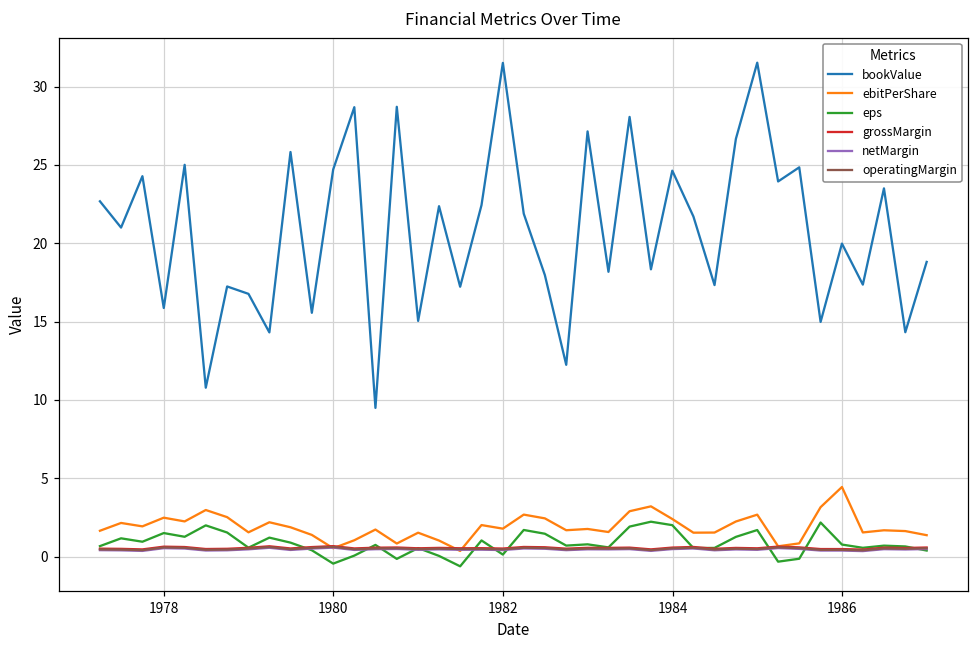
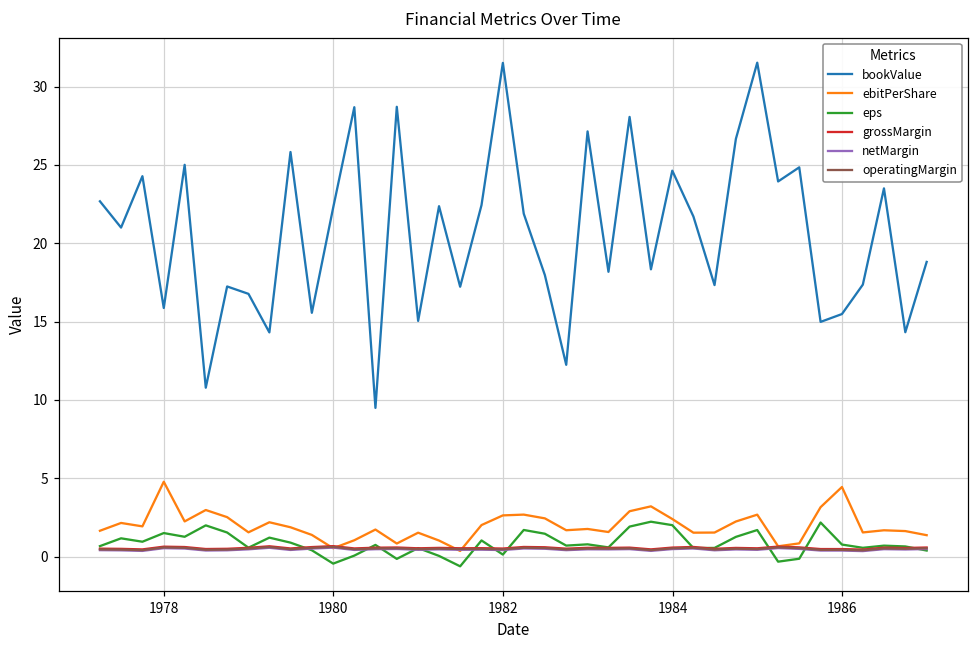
  {
    "bookValue": {
      "1978": 15.9,
-     "1980": 24.7,
+     "1980": 22.3,
      "1982": 31.5,
      "1984": 24.6,
-     "1986": 20.0
+     "1986": 15.5
    },
    "ebitPerShare": {
-     "1978": 2.5,
-     "1982": 1.8,
+     "1978": 4.8,
+     "1982": 2.6,
      "1984": 2.4,
      "1986": 4.4
    },
    "eps": {
      "1978": 1.5,
      "1980": -0.5,
      "1982": 0.1,
      "1984": 2.0,
      "1986": 0.8
    }
  }
